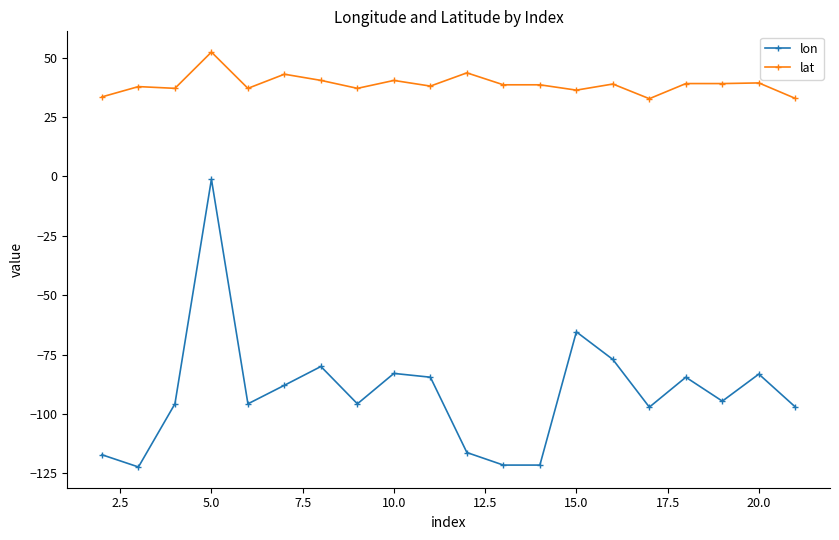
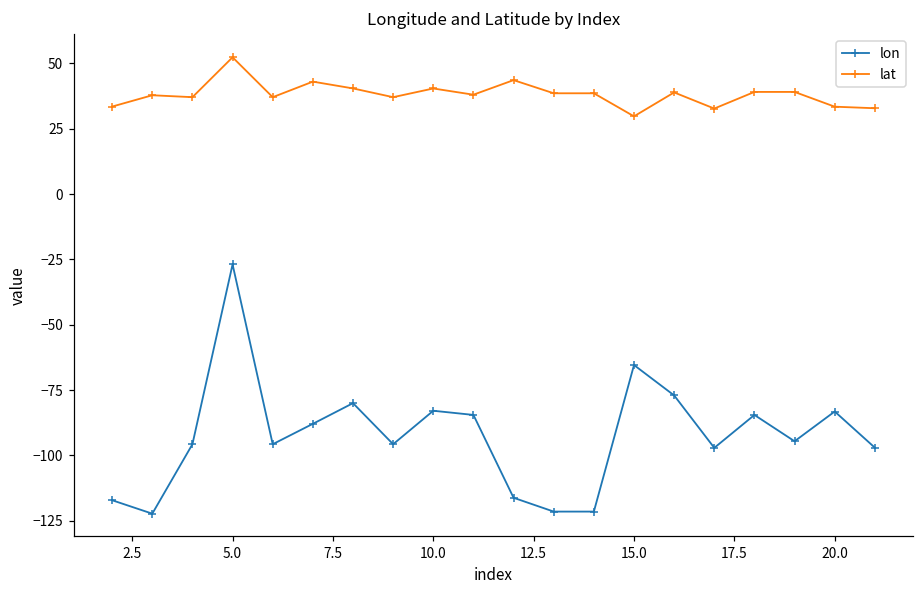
  {
    "lon": {
-     "5.0": -1,
+     "5.0": -27,
      "10.0": -83,
      "15.0": -65,
      "20.0": -83
    },
    "lat": {
      "5.0": 52,
      "10.0": 40,
-     "15.0": 36,
-     "20.0": 39
+     "15.0": 30,
+     "20.0": 33
    }
  }
